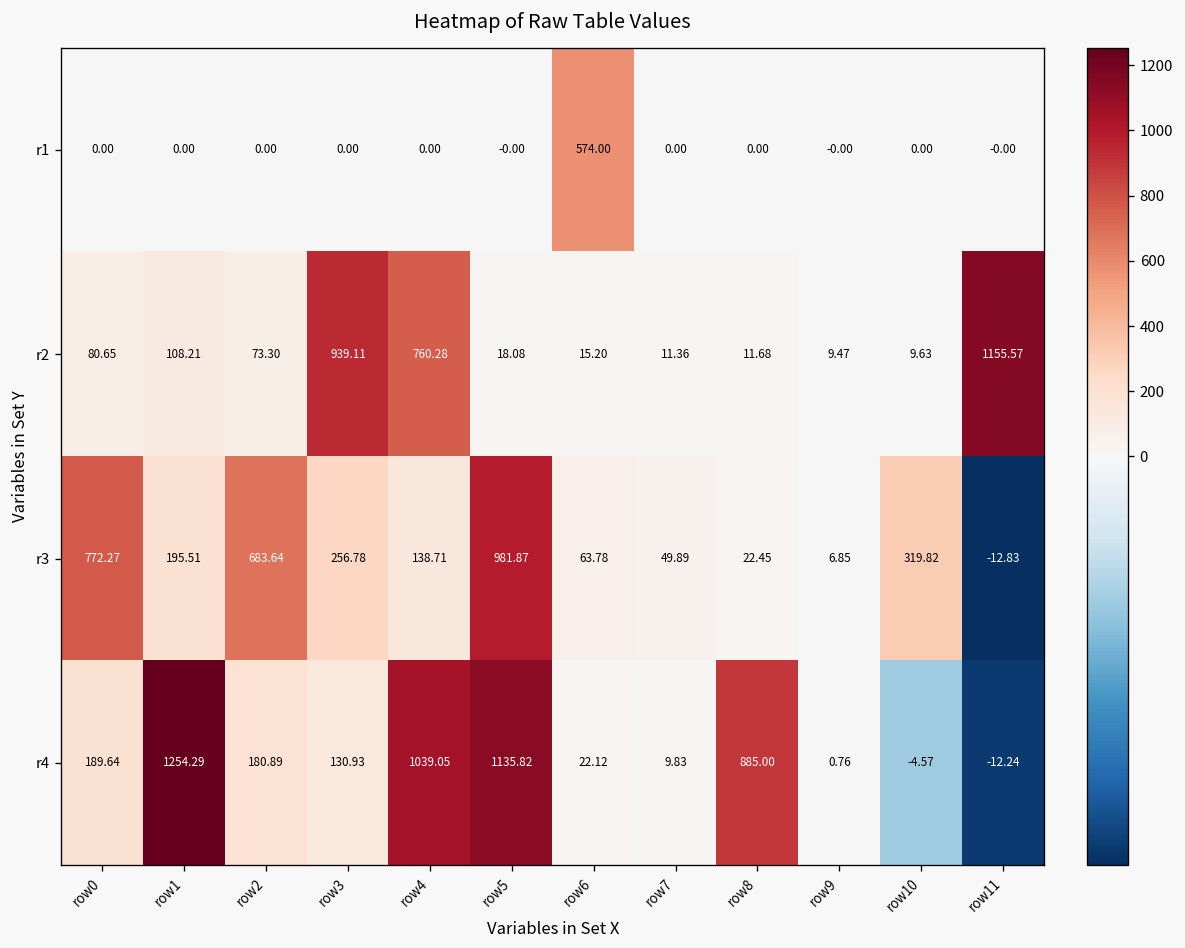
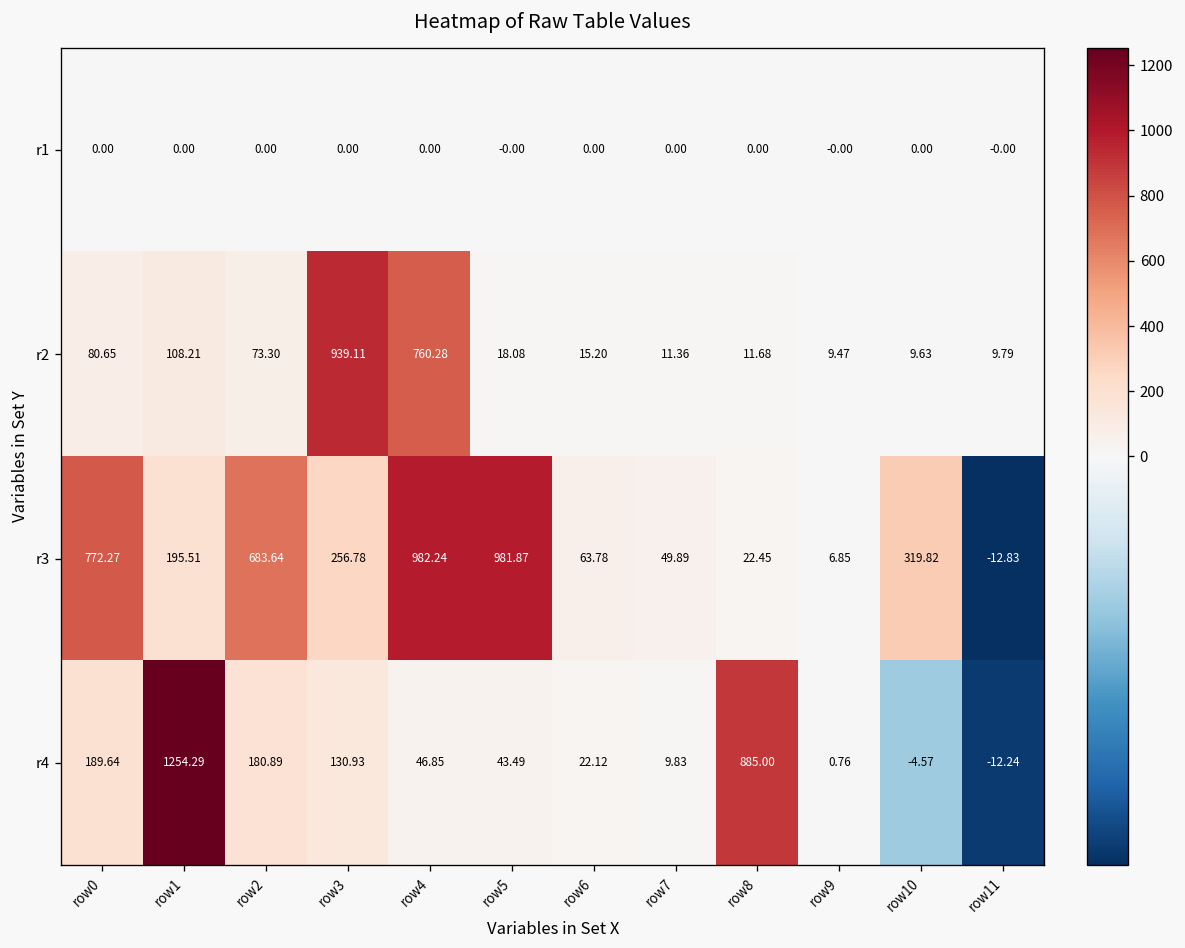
  {
    "r1": {
      "row0": 0.00,
      "row1": 0.00,
      "row2": 0.00,
      "row3": 0.00,
      "row4": 0.00,
      "row5": -0.00,
-     "row6": 574.00,
+     "row6": 0.00,
      "row7": 0.00,
      "row8": 0.00,
      "row9": -0.00,
      "row10": 0.00,
      "row11": -0.00
    },
    "r2": {
      "row0": 80.65,
      "row1": 108.21,
      "row2": 73.30,
      "row3": 939.11,
      "row4": 760.28,
      "row5": 18.08,
      "row6": 15.20,
      "row7": 11.36,
      "row8": 11.68,
      "row9": 9.47,
      "row10": 9.63,
-     "row11": 1155.57
+     "row11": 9.79
    },
    "r3": {
      "row0": 772.27,
      "row1": 195.51,
      "row2": 683.64,
      "row3": 256.78,
-     "row4": 138.71,
+     "row4": 982.24,
      "row5": 981.87,
      "row6": 63.78,
      "row7": 49.89,
      "row8": 22.45,
      "row9": 6.85,
      "row10": 319.82,
      "row11": -12.83
    },
    "r4": {
      "row0": 189.64,
      "row1": 1254.29,
      "row2": 180.89,
      "row3": 130.93,
-     "row4": 1039.05,
-     "row5": 1135.82,
+     "row4": 46.85,
+     "row5": 43.49,
      "row6": 22.12,
      "row7": 9.83,
      "row8": 885.00,
      "row9": 0.76,
      "row10": -4.57,
      "row11": -12.24
    }
  }
